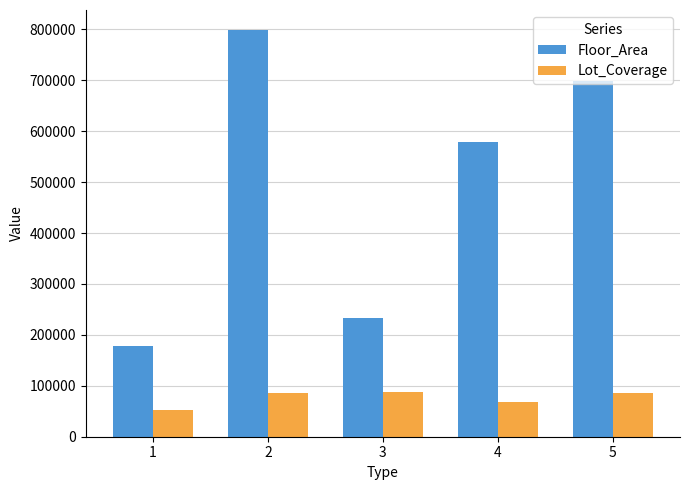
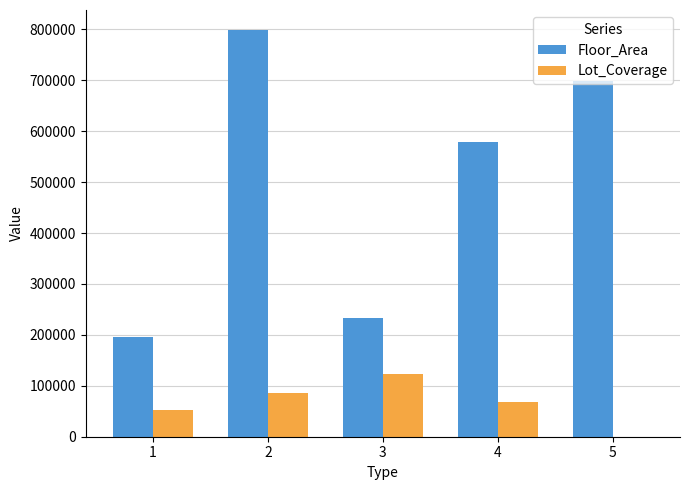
  {
    "Floor_Area": {
-     "1": 180000,
+     "1": 200000,
      "2": 800000,
      "3": 230000,
      "4": 580000
    },
    "Lot_Coverage": {
      "1": 50000,
      "2": 90000,
-     "3": 90000,
+     "3": 120000,
      "4": 70000,
-     "5": 90000
+     "5": 0
    }
  }
